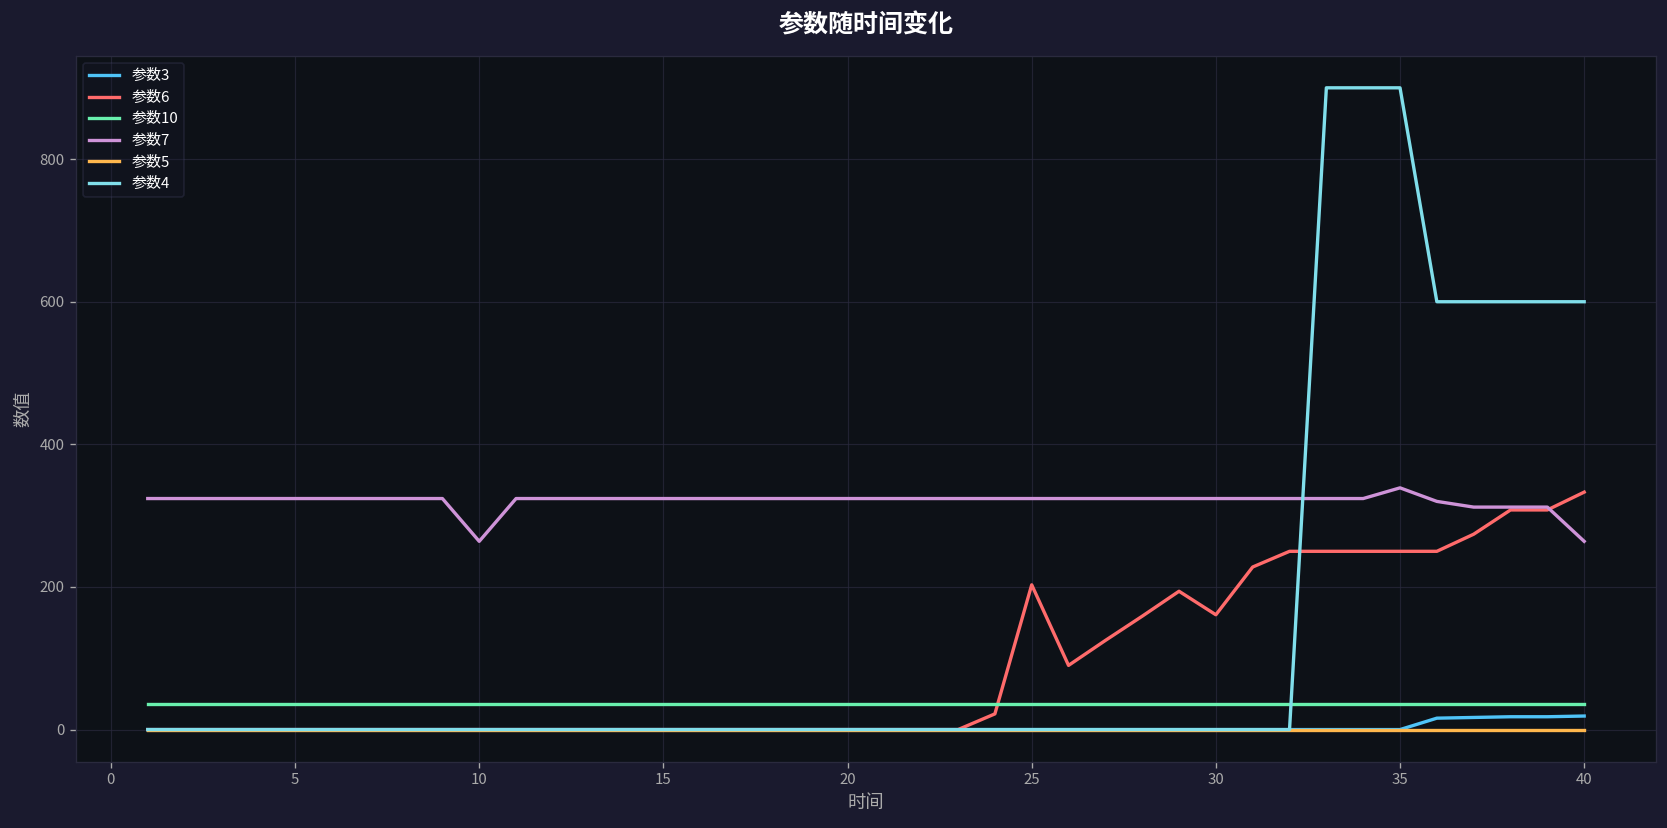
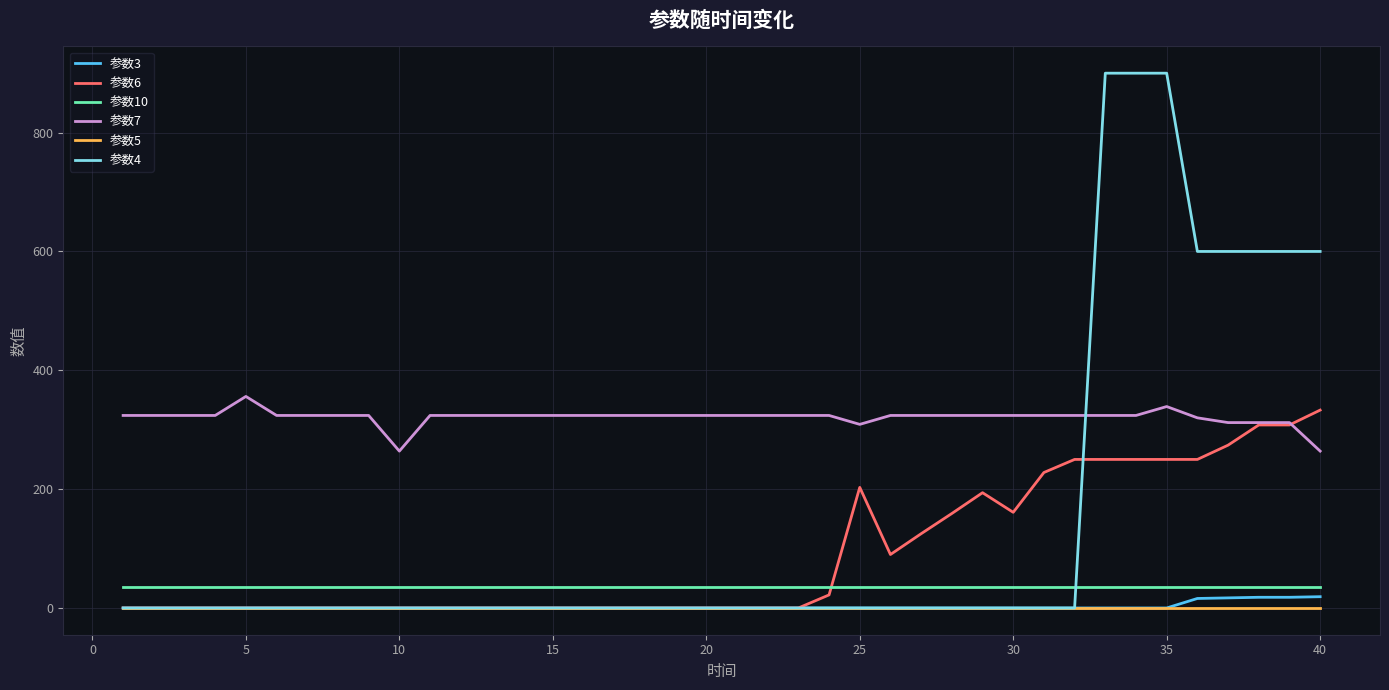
  {
    "参数6": {
      "25": 200,
      "30": 160,
      "35": 250,
      "40": 330
    },
    "参数10": {
      "5": 40,
      "10": 40,
      "15": 40,
      "20": 40,
      "25": 40,
      "30": 40,
      "35": 40,
      "40": 40
    },
    "参数7": {
-     "5": 320,
+     "5": 360,
      "10": 260,
      "15": 320,
      "20": 320,
-     "25": 320,
+     "25": 310,
      "30": 320,
      "35": 340,
      "40": 260
    },
    "参数5": {
      "40": 0
    }
  }
